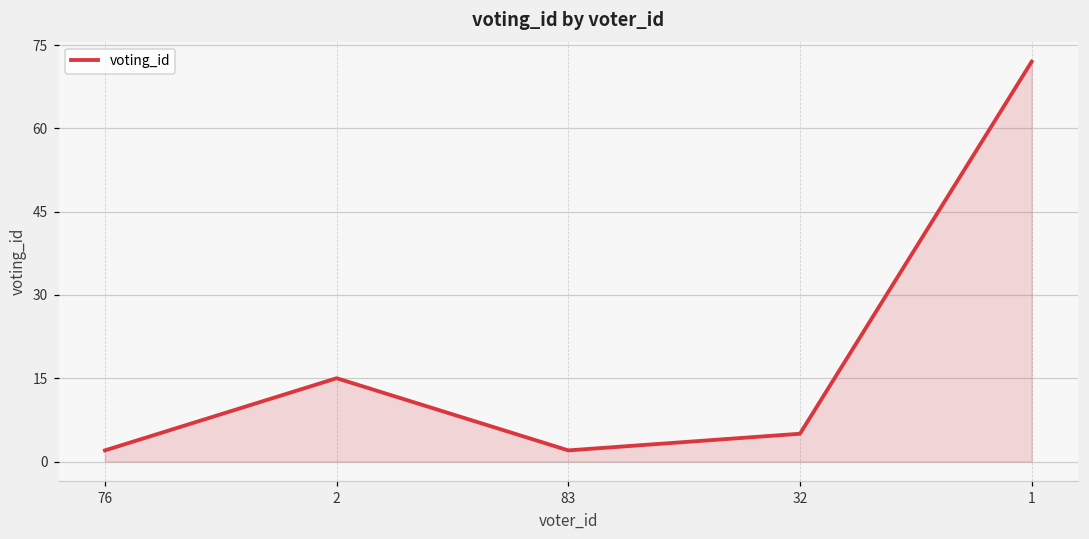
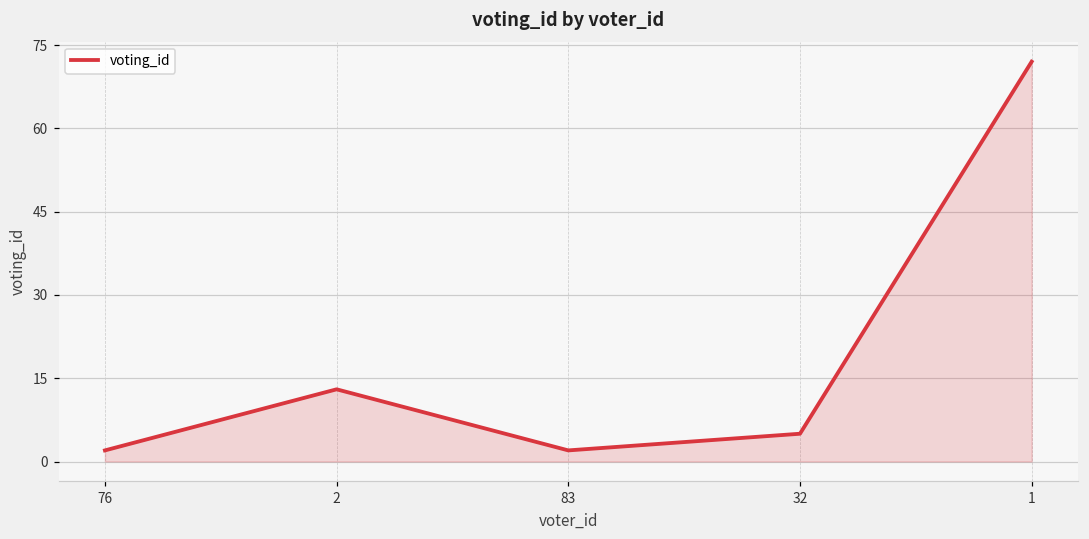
  {
    "76": 2,
-   "2": 15,
+   "2": 13,
    "83": 2,
    "32": 5,
    "1": 72
  }
